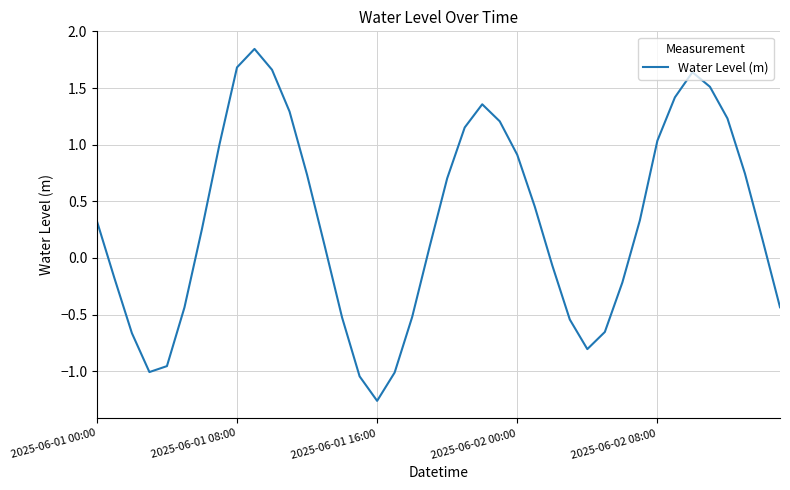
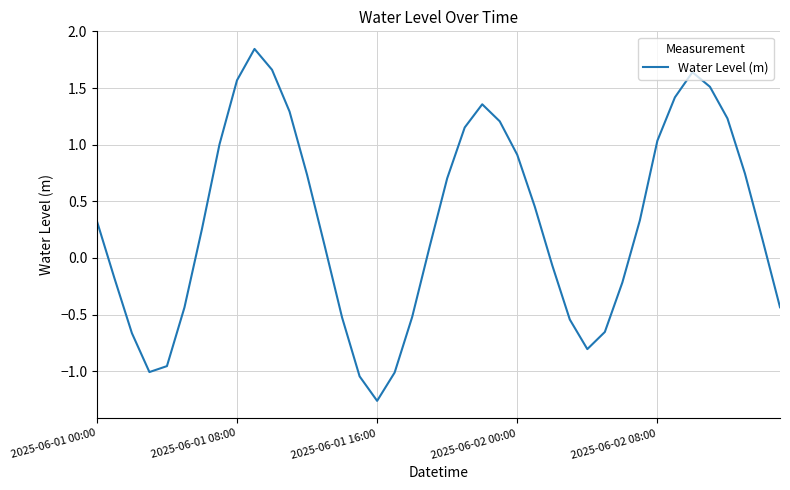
  {
    "2025-06-01 00:00": 0.33,
-   "2025-06-01 08:00": 1.68,
+   "2025-06-01 08:00": 1.57,
    "2025-06-01 16:00": -1.26,
    "2025-06-02 00:00": 0.91,
    "2025-06-02 08:00": 1.04
  }
